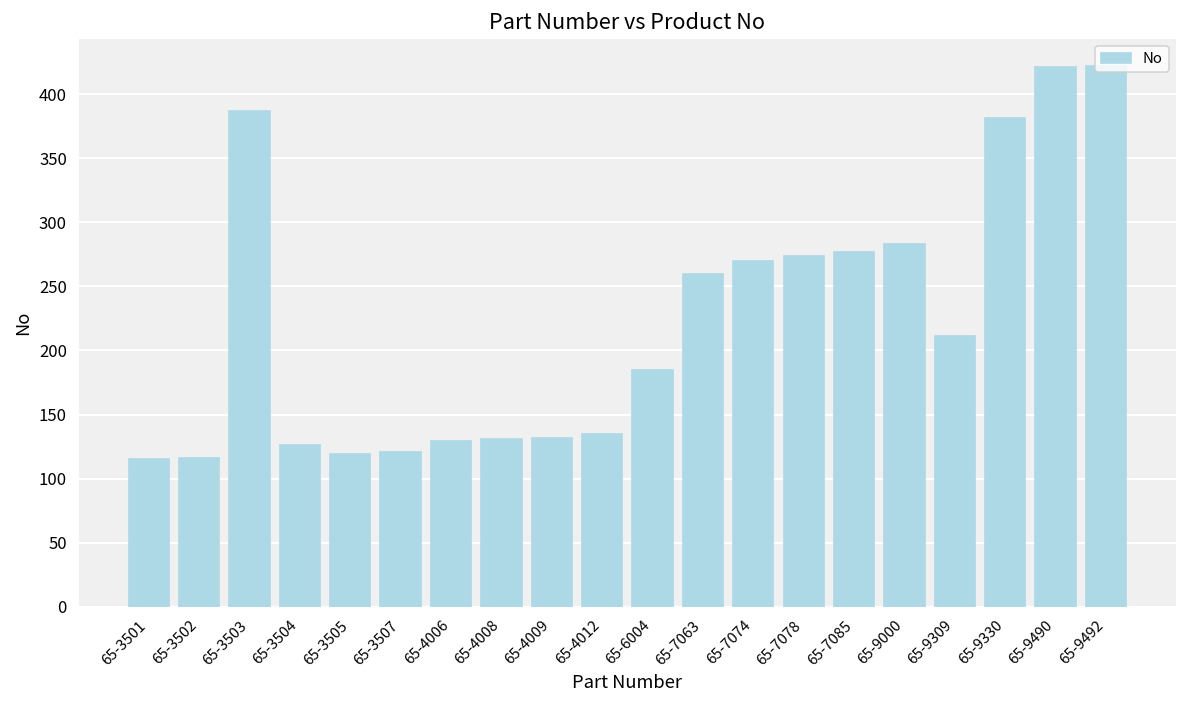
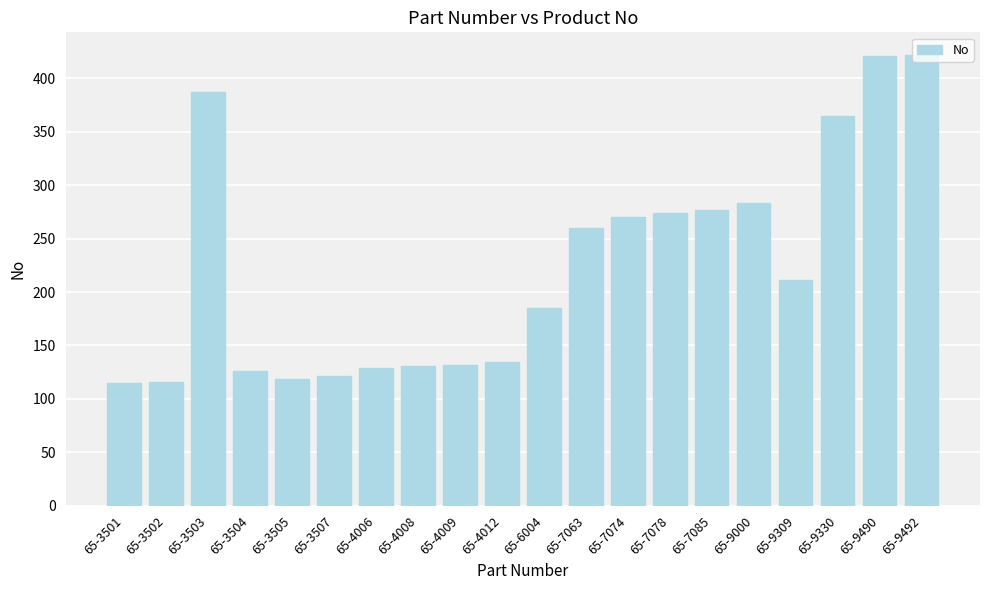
  {
    "65-3501": 115,
    "65-3502": 116,
    "65-3503": 387,
    "65-3504": 126,
    "65-3505": 119,
    "65-3507": 121,
    "65-4006": 129,
    "65-4008": 131,
    "65-4009": 132,
    "65-4012": 135,
    "65-6004": 185,
    "65-7063": 260,
    "65-7074": 270,
    "65-7078": 274,
    "65-7085": 277,
    "65-9000": 283,
    "65-9309": 211,
-   "65-9330": 381,
+   "65-9330": 365,
    "65-9490": 421
  }
